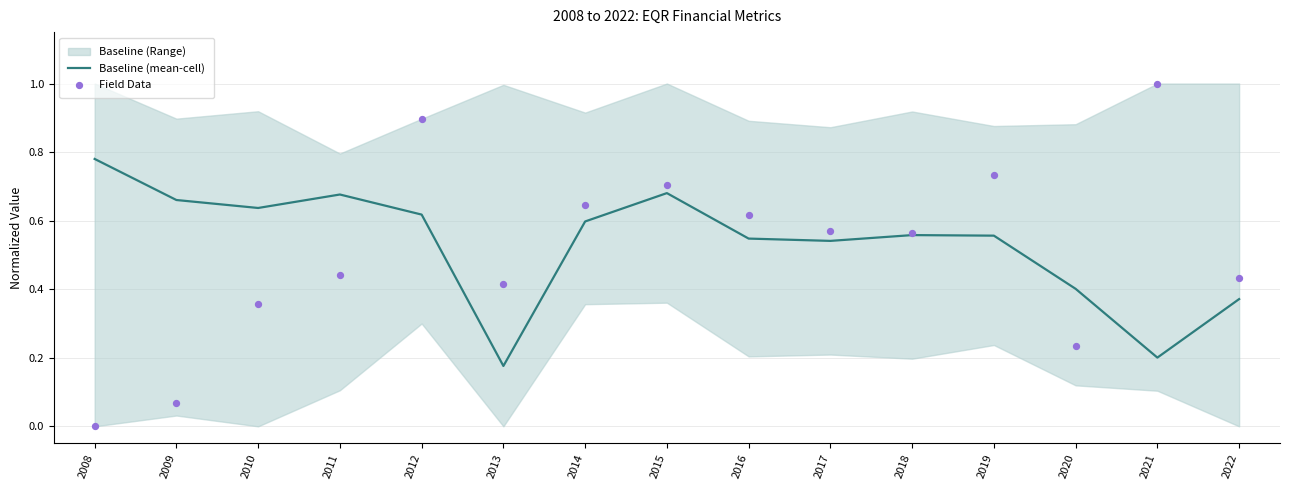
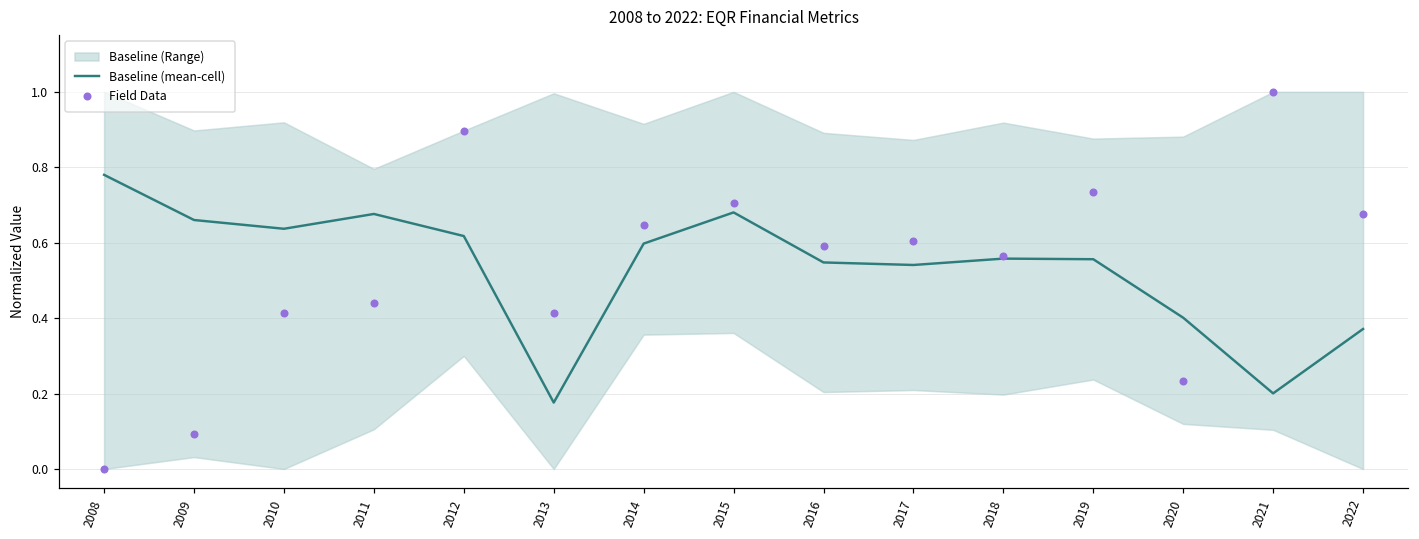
  {
    "Baseline (mean-cell)": {
      "2008": 0.78,
      "2009": 0.66,
      "2010": 0.64,
      "2011": 0.68,
      "2012": 0.62,
      "2013": 0.18,
      "2014": 0.60,
      "2015": 0.68,
      "2016": 0.55,
      "2017": 0.54,
      "2019": 0.56,
      "2020": 0.40,
      "2021": 0.20,
      "2022": 0.37
    },
    "Baseline (Range)": {
      "2010": 0.92,
      "2013": 1.00,
      "2022": 1.00
    },
    "Field Data": {
-     "2009": 0.07,
-     "2010": 0.36,
-     "2016": 0.62,
-     "2017": 0.57,
-     "2022": 0.43
+     "2009": 0.09,
+     "2010": 0.41,
+     "2016": 0.59,
+     "2017": 0.60,
+     "2022": 0.68
    }
  }
